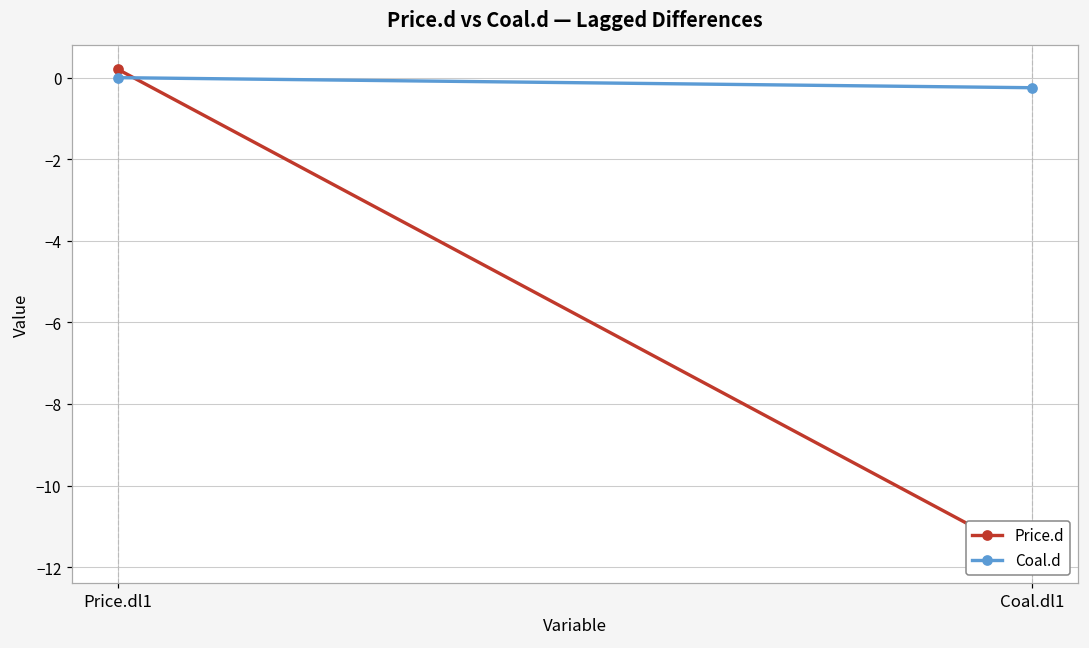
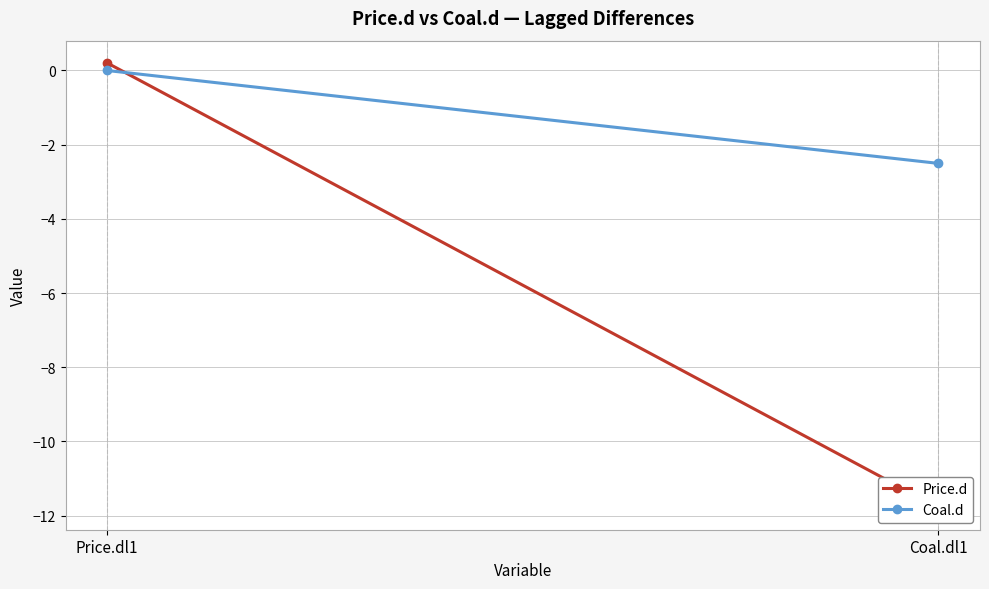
  {
    "Price.d": {
      "Price.dl1": 0.2
    },
    "Coal.d": {
      "Price.dl1": 0.0,
-     "Coal.dl1": -0.2
+     "Coal.dl1": -2.5
    }
  }
